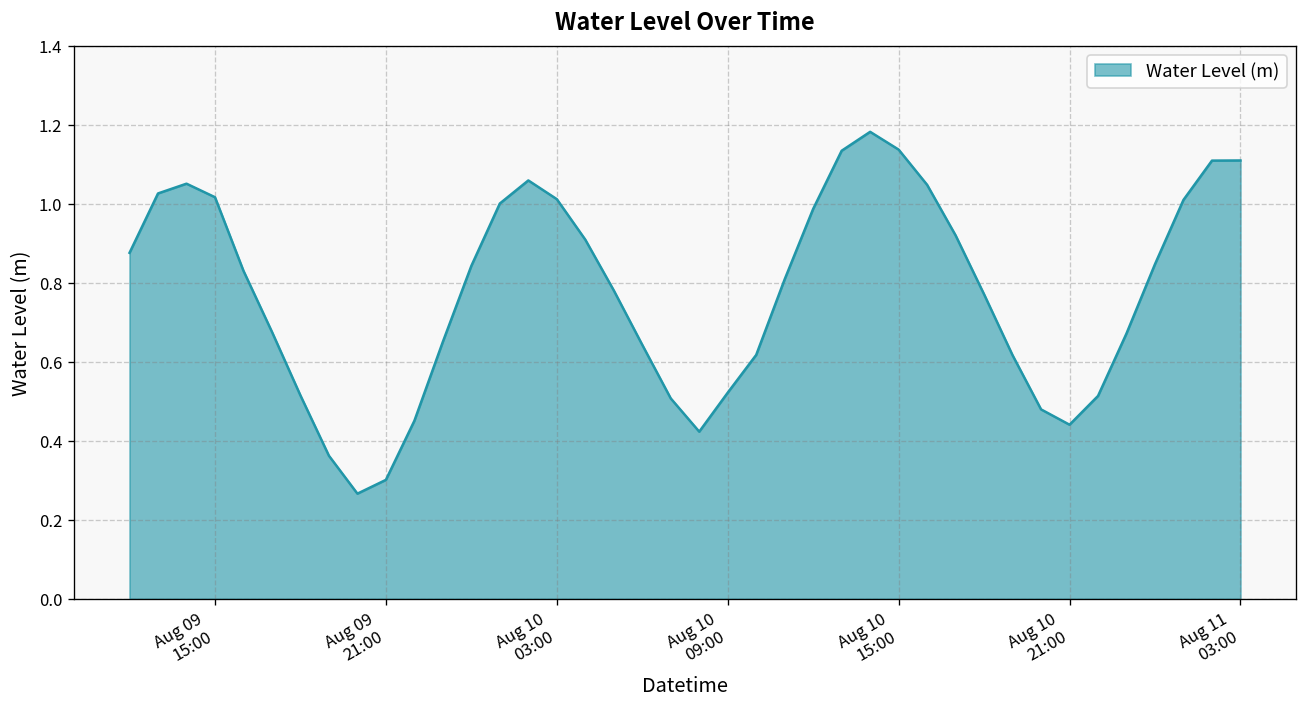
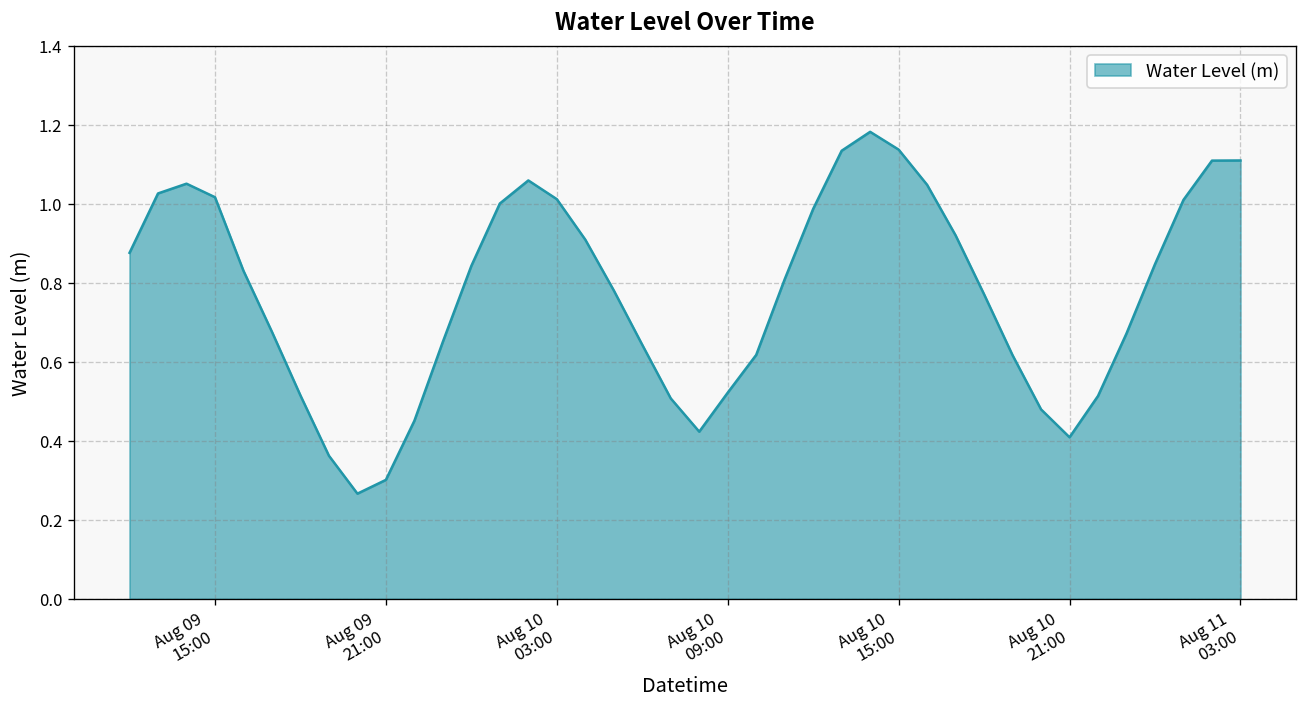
  {
    "Aug 09 15:00": 1.02,
    "Aug 09 21:00": 0.30,
    "Aug 10 03:00": 1.01,
    "Aug 10 09:00": 0.52,
    "Aug 10 15:00": 1.14,
-   "Aug 10 21:00": 0.44,
+   "Aug 10 21:00": 0.41,
    "Aug 11 03:00": 1.11
  }
